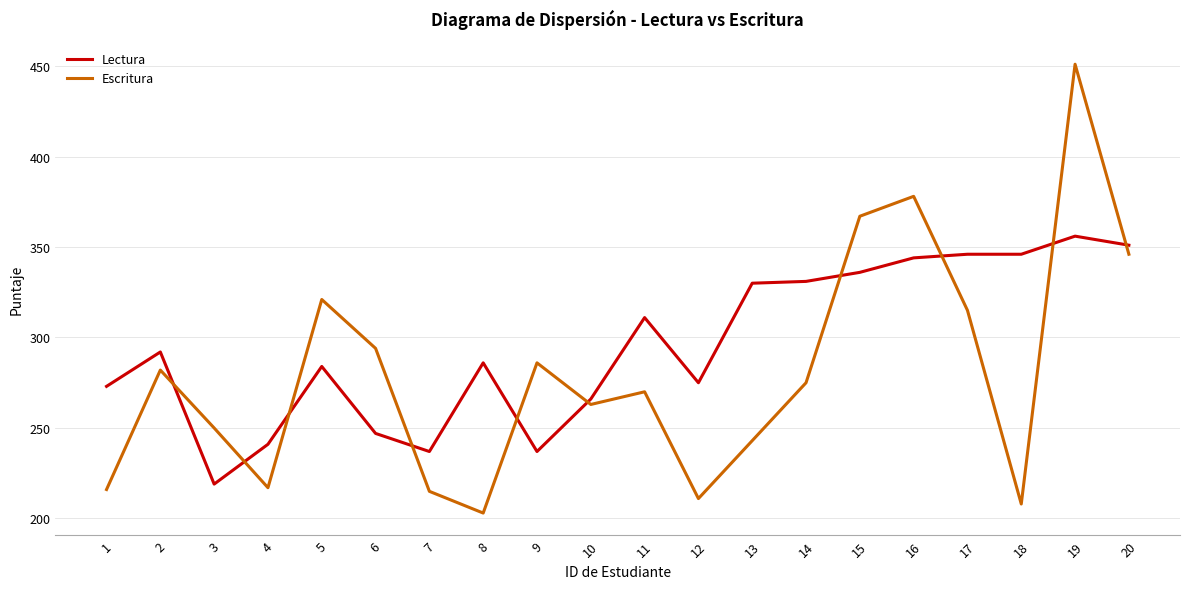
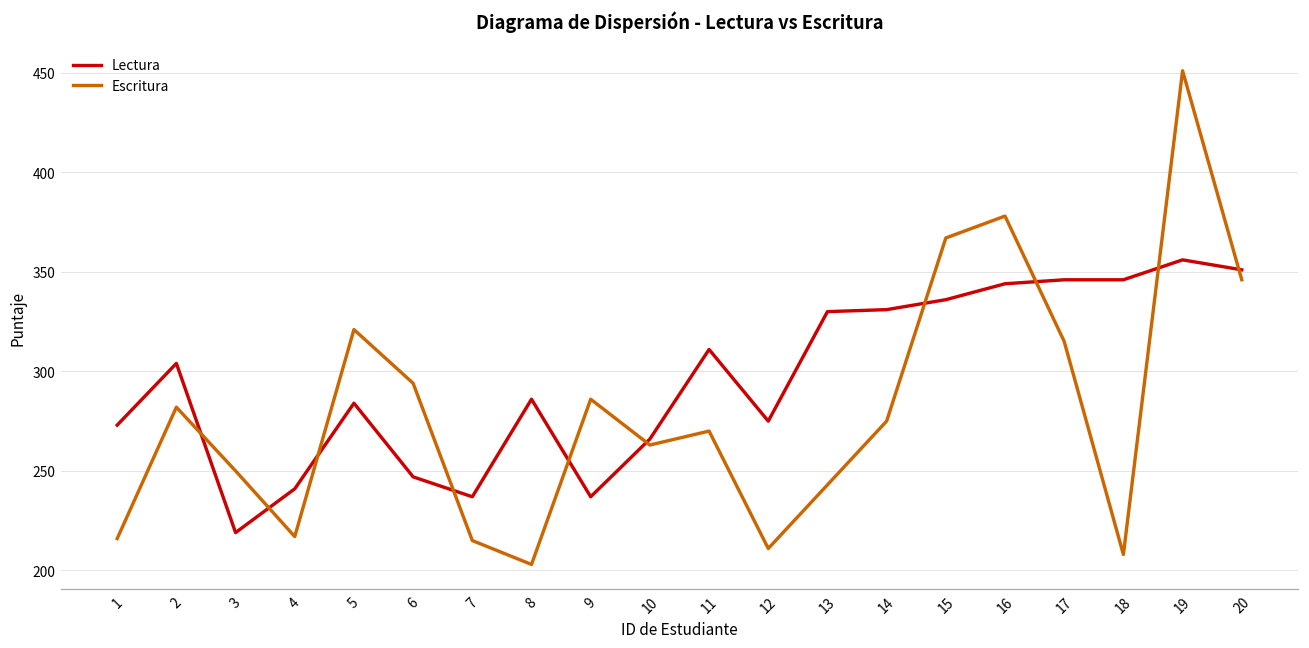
  {
    "Lectura": {
      "1": 273,
-     "2": 292,
+     "2": 304,
      "3": 219,
      "4": 241,
      "5": 284,
      "6": 247,
      "7": 237,
      "8": 286,
      "9": 237,
      "10": 266,
      "11": 311,
      "12": 275,
      "13": 330,
      "14": 331,
      "15": 336,
      "16": 344,
      "17": 346,
      "18": 346,
      "19": 356,
      "20": 351
    },
    "Escritura": {
      "1": 216,
      "2": 282,
      "3": 250,
      "4": 217,
      "5": 321,
      "6": 294,
      "7": 215,
      "8": 203,
      "9": 286,
      "10": 263,
      "11": 270,
      "12": 211,
      "13": 243,
      "14": 275,
      "15": 367,
      "16": 378,
      "17": 315,
      "18": 208,
      "19": 451,
      "20": 346
    }
  }
